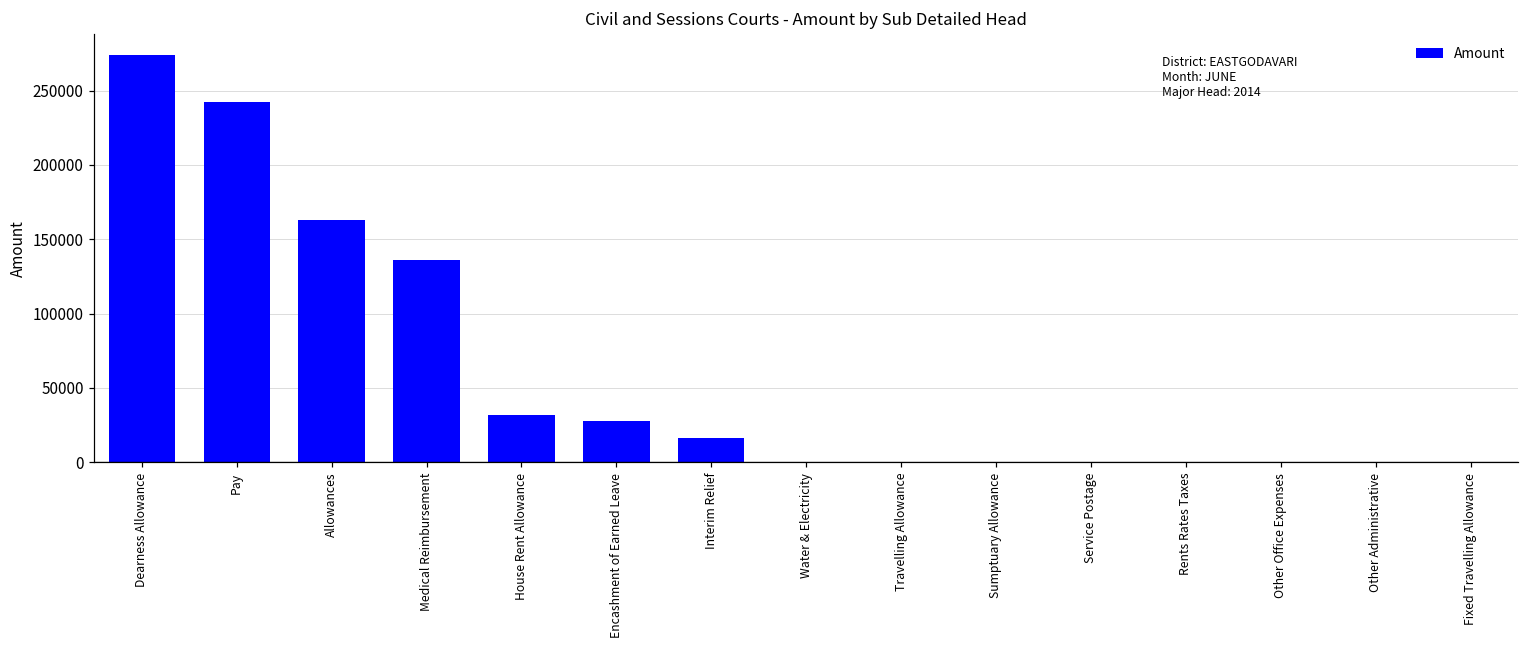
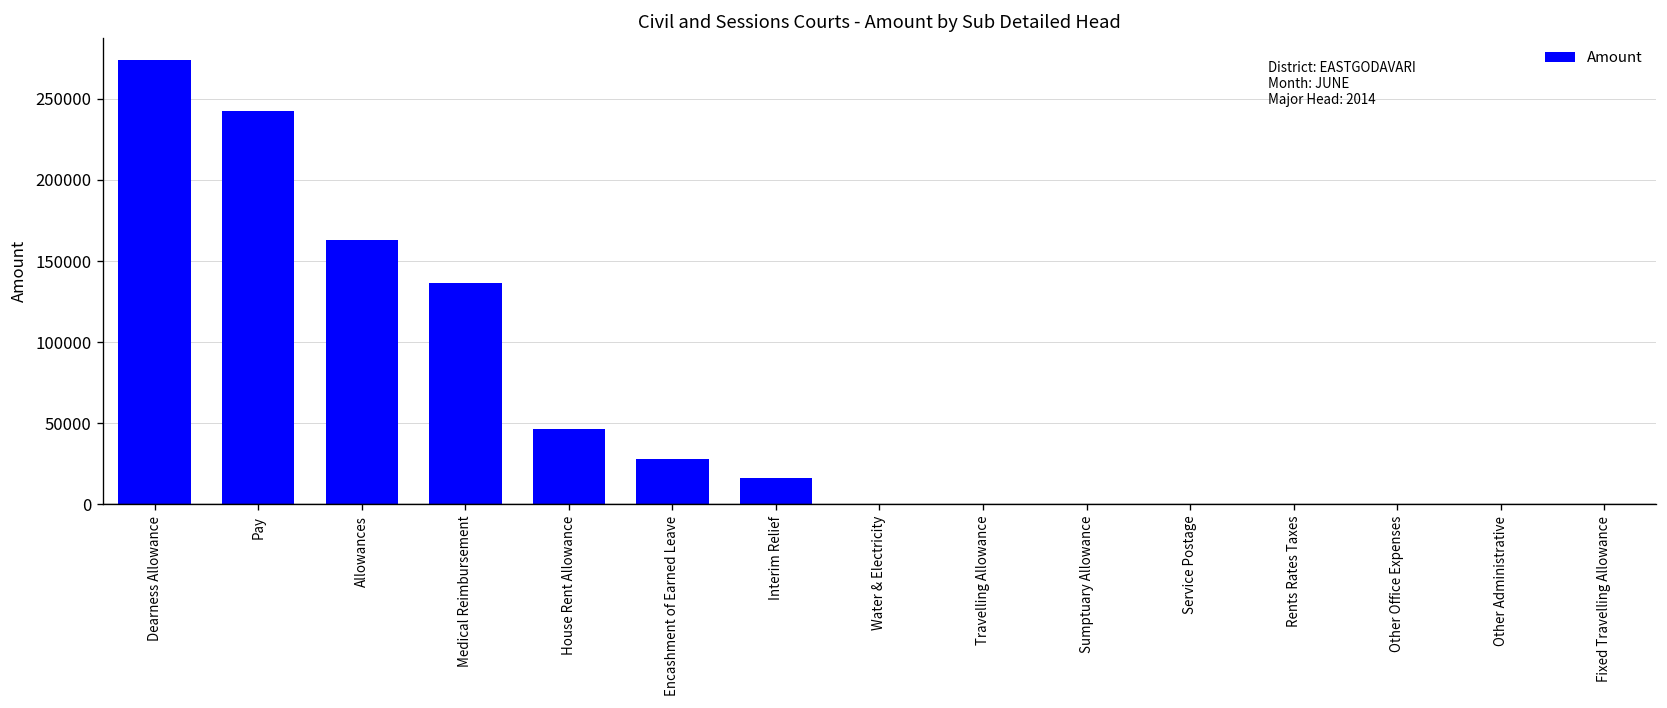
  {
    "Dearness Allowance": 274000,
    "Pay": 242000,
    "Allowances": 163000,
    "Medical Reimbursement": 136000,
-   "House Rent Allowance": 31000,
+   "House Rent Allowance": 46000,
    "Encashment of Earned Leave": 28000,
    "Interim Relief": 16000,
    "Water & Electricity": 0,
    "Travelling Allowance": 0,
    "Sumptuary Allowance": 0,
    "Service Postage": 0,
    "Rents Rates Taxes": 0,
    "Other Office Expenses": 0,
    "Other Administrative": 0,
    "Fixed Travelling Allowance": 0
  }
